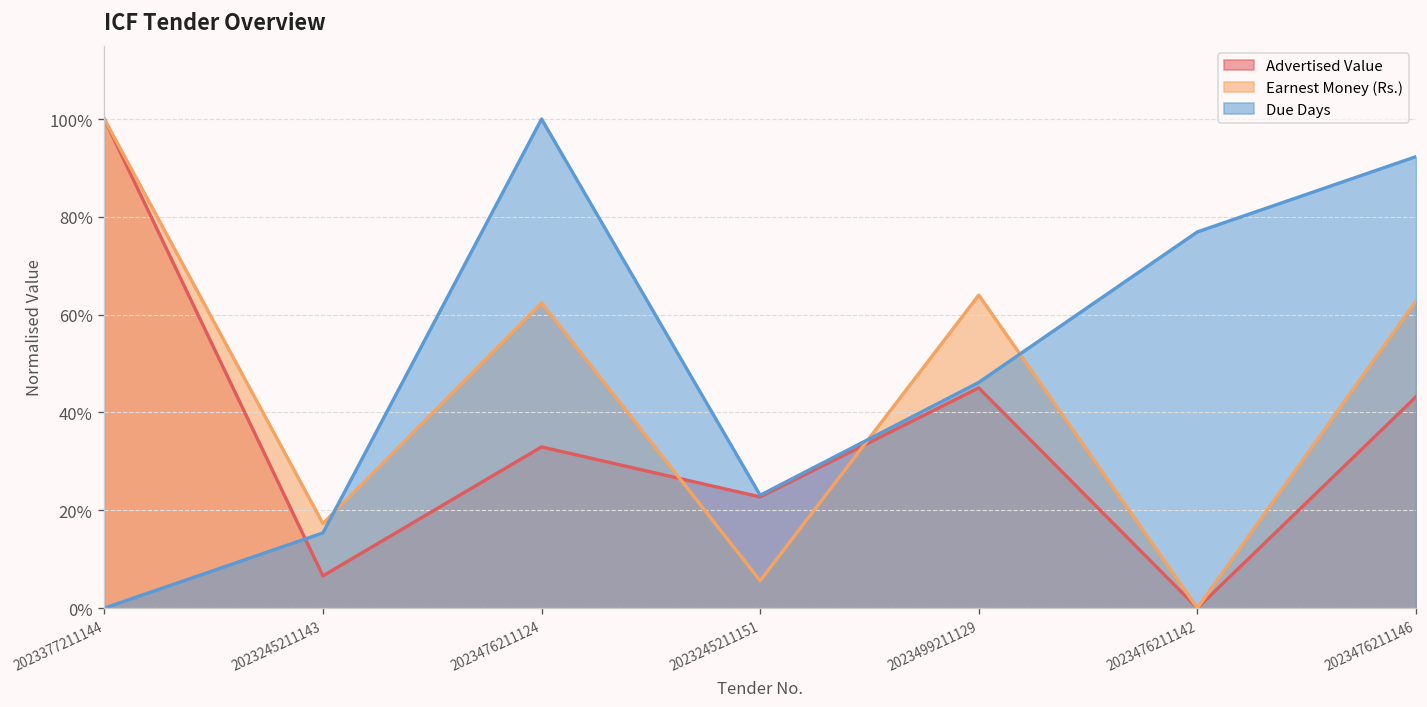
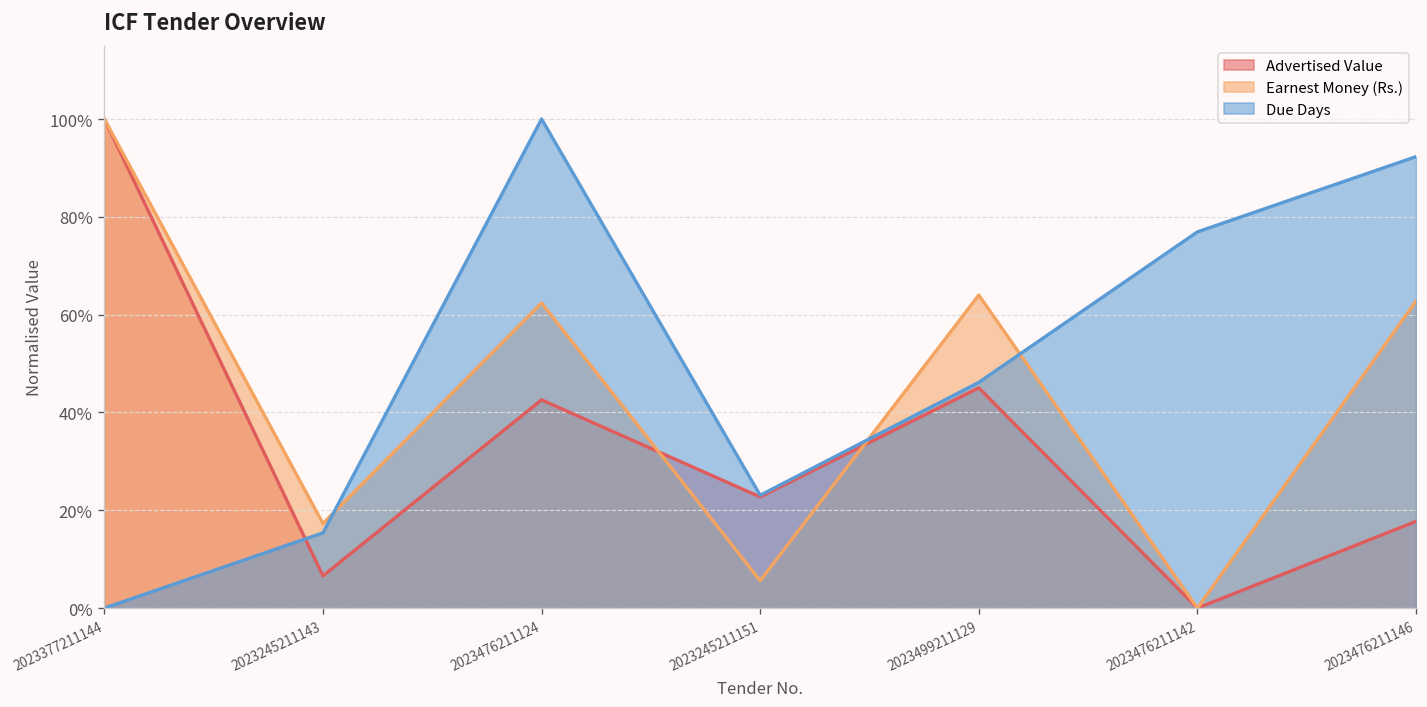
  {
    "Advertised Value": {
      "2023245211143": "7%",
-     "2023476211124": "33%",
+     "2023476211124": "43%",
      "2023499211129": "45%",
-     "2023476211146": "43%"
+     "2023476211146": "18%"
    },
    "Earnest Money (Rs.)": {
      "2023245211143": "17%",
      "2023476211124": "62%",
      "2023245211151": "6%",
      "2023499211129": "64%",
      "2023476211146": "63%"
    },
    "Due Days": {
      "2023377211144": "0%",
      "2023245211143": "15%",
      "2023476211124": "100%",
      "2023499211129": "46%",
      "2023476211142": "77%",
      "2023476211146": "92%"
    }
  }
